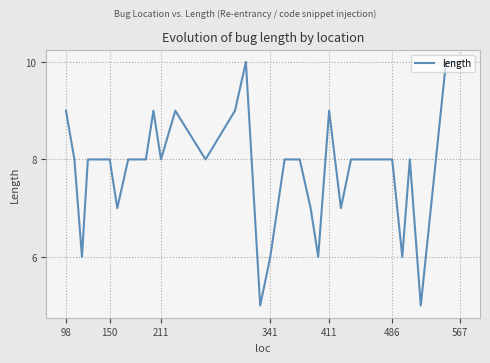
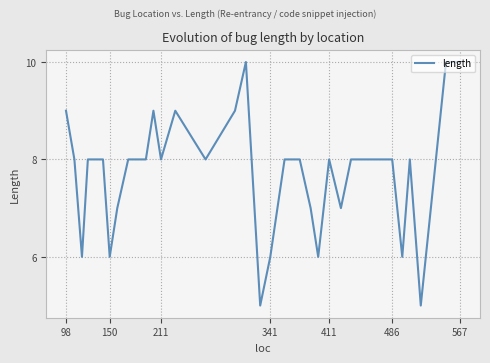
  {
    "98": 9,
-   "150": 8,
+   "150": 6,
    "211": 8,
    "341": 6,
-   "411": 9,
+   "411": 8,
    "486": 8
  }
